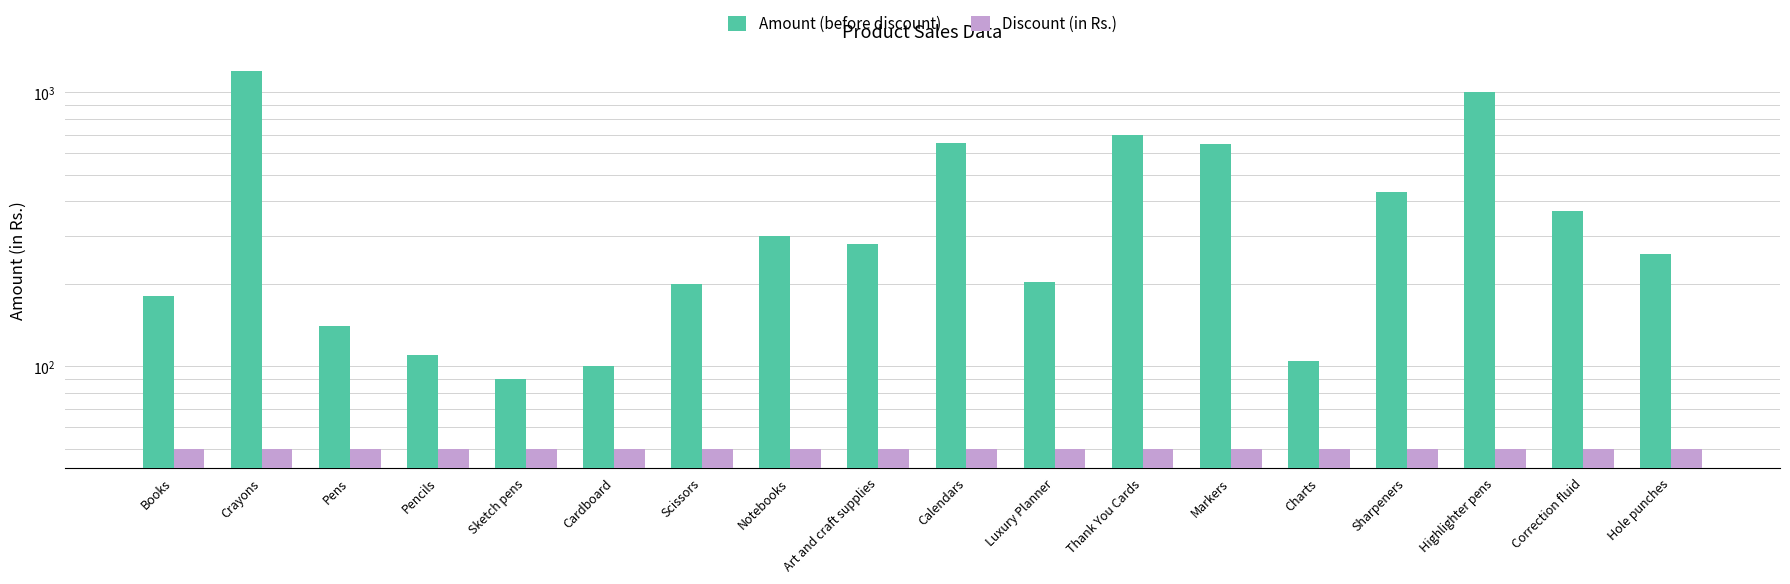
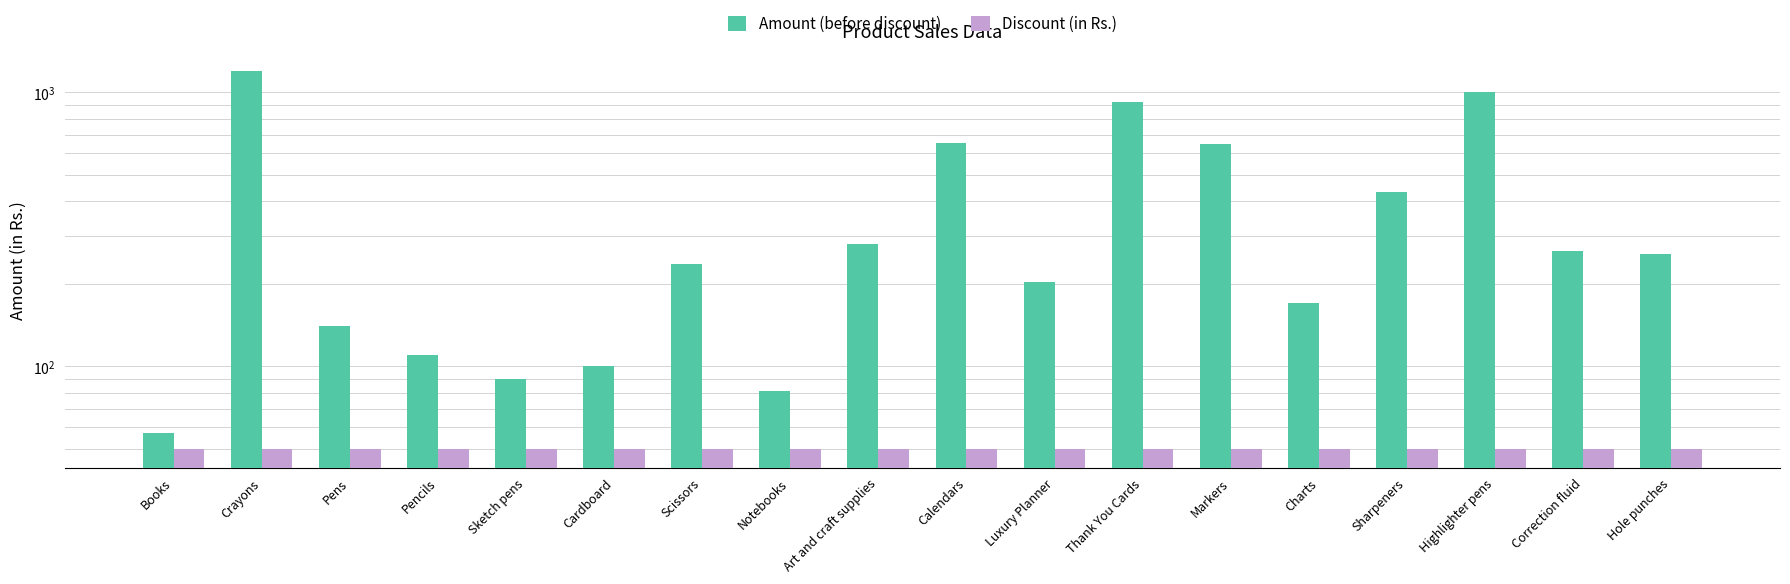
  {
    "Amount (before discount)": {
-     "Books": 180,
+     "Books": 57,
      "Crayons": 1200,
      "Pens": 140,
      "Pencils": 110,
      "Sketch pens": 90,
      "Cardboard": 100,
-     "Scissors": 200,
-     "Notebooks": 300,
+     "Scissors": 240,
+     "Notebooks": 81,
      "Art and craft supplies": 280,
      "Calendars": 650,
      "Luxury Planner": 200,
-     "Thank You Cards": 700,
+     "Thank You Cards": 920,
      "Markers": 650,
-     "Charts": 105,
+     "Charts": 170,
      "Sharpeners": 430,
      "Highlighter pens": 1000,
-     "Correction fluid": 370,
+     "Correction fluid": 260,
      "Hole punches": 260
    },
    "Discount (in Rs.)": {
      "Books": 50,
      "Crayons": 50,
      "Pens": 50,
      "Pencils": 50,
      "Sketch pens": 50,
      "Cardboard": 50,
      "Scissors": 50,
      "Notebooks": 50,
      "Art and craft supplies": 50,
      "Calendars": 50,
      "Luxury Planner": 50,
      "Thank You Cards": 50,
      "Markers": 50,
      "Charts": 50,
      "Sharpeners": 50,
      "Highlighter pens": 50,
      "Correction fluid": 50,
      "Hole punches": 50
    }
  }
